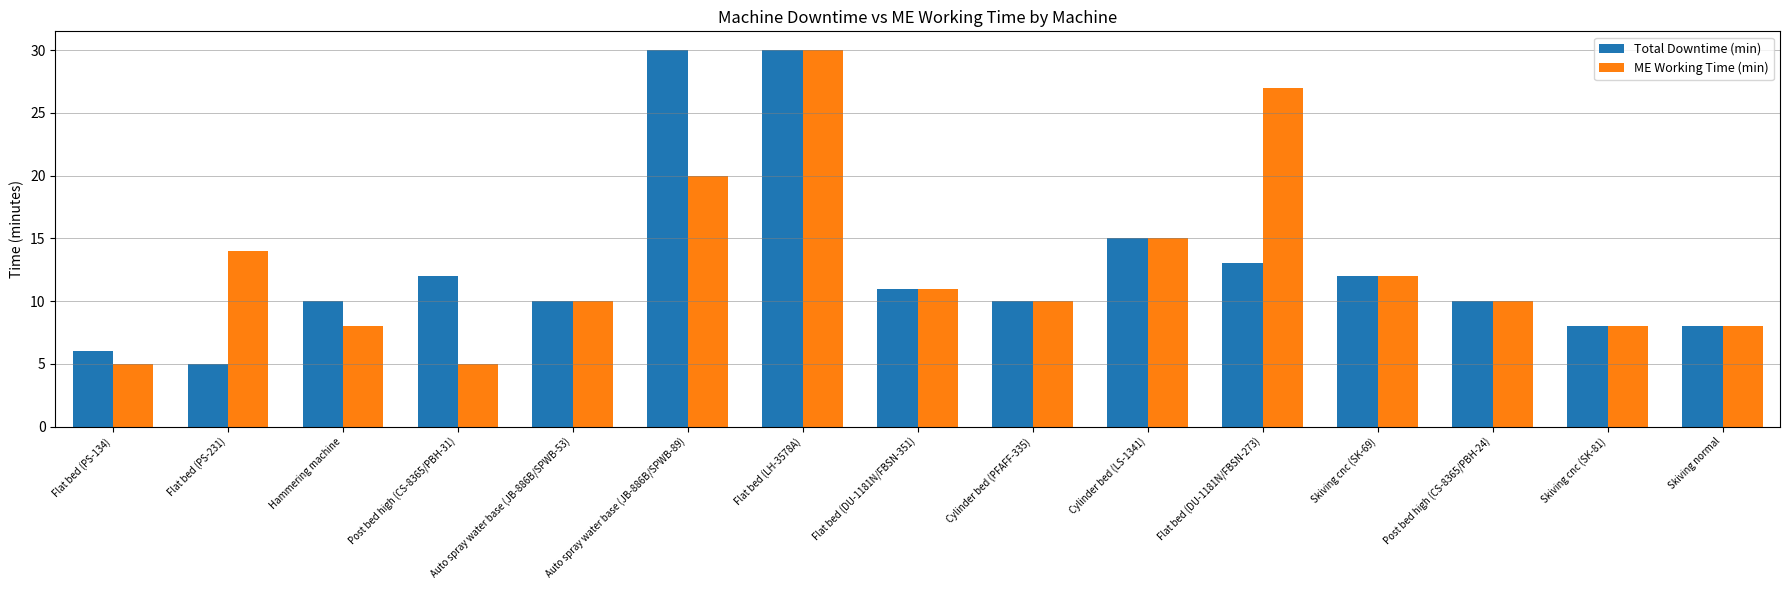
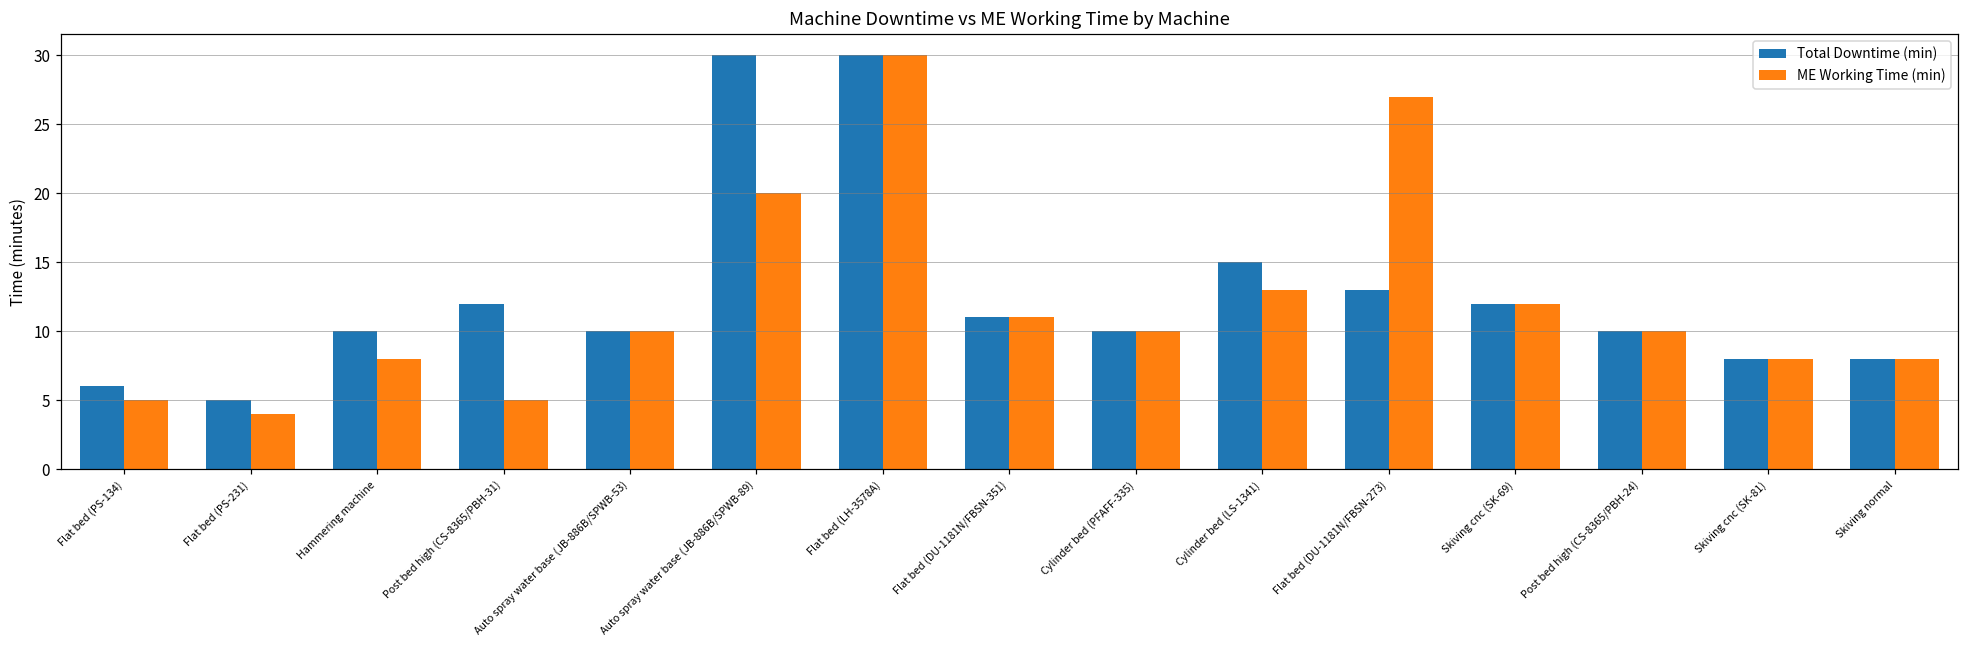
  {
    "Total Downtime (min)": {
      "Flat bed (PS-134)": 6,
      "Flat bed (PS-231)": 5,
      "Hammering machine": 10,
      "Post bed high (CS-8365/PBH-31)": 12,
      "Auto spray water base (JB-886B/SPWB-53)": 10,
      "Auto spray water base (JB-886B/SPWB-89)": 30,
      "Flat bed (LH-3578A)": 30,
      "Flat bed (DU-1181N/FBSN-351)": 11,
      "Cylinder bed (PFAFF-335)": 10,
      "Cylinder bed (LS-1341)": 15,
      "Flat bed (DU-1181N/FBSN-273)": 13,
      "Skiving cnc (SK-69)": 12,
      "Post bed high (CS-8365/PBH-24)": 10,
      "Skiving cnc (SK-81)": 8,
      "Skiving normal": 8
    },
    "ME Working Time (min)": {
      "Flat bed (PS-134)": 5,
-     "Flat bed (PS-231)": 14,
+     "Flat bed (PS-231)": 4,
      "Hammering machine": 8,
      "Post bed high (CS-8365/PBH-31)": 5,
      "Auto spray water base (JB-886B/SPWB-53)": 10,
      "Auto spray water base (JB-886B/SPWB-89)": 20,
      "Flat bed (LH-3578A)": 30,
      "Flat bed (DU-1181N/FBSN-351)": 11,
      "Cylinder bed (PFAFF-335)": 10,
-     "Cylinder bed (LS-1341)": 15,
+     "Cylinder bed (LS-1341)": 13,
      "Flat bed (DU-1181N/FBSN-273)": 27,
      "Skiving cnc (SK-69)": 12,
      "Post bed high (CS-8365/PBH-24)": 10,
      "Skiving cnc (SK-81)": 8,
      "Skiving normal": 8
    }
  }
